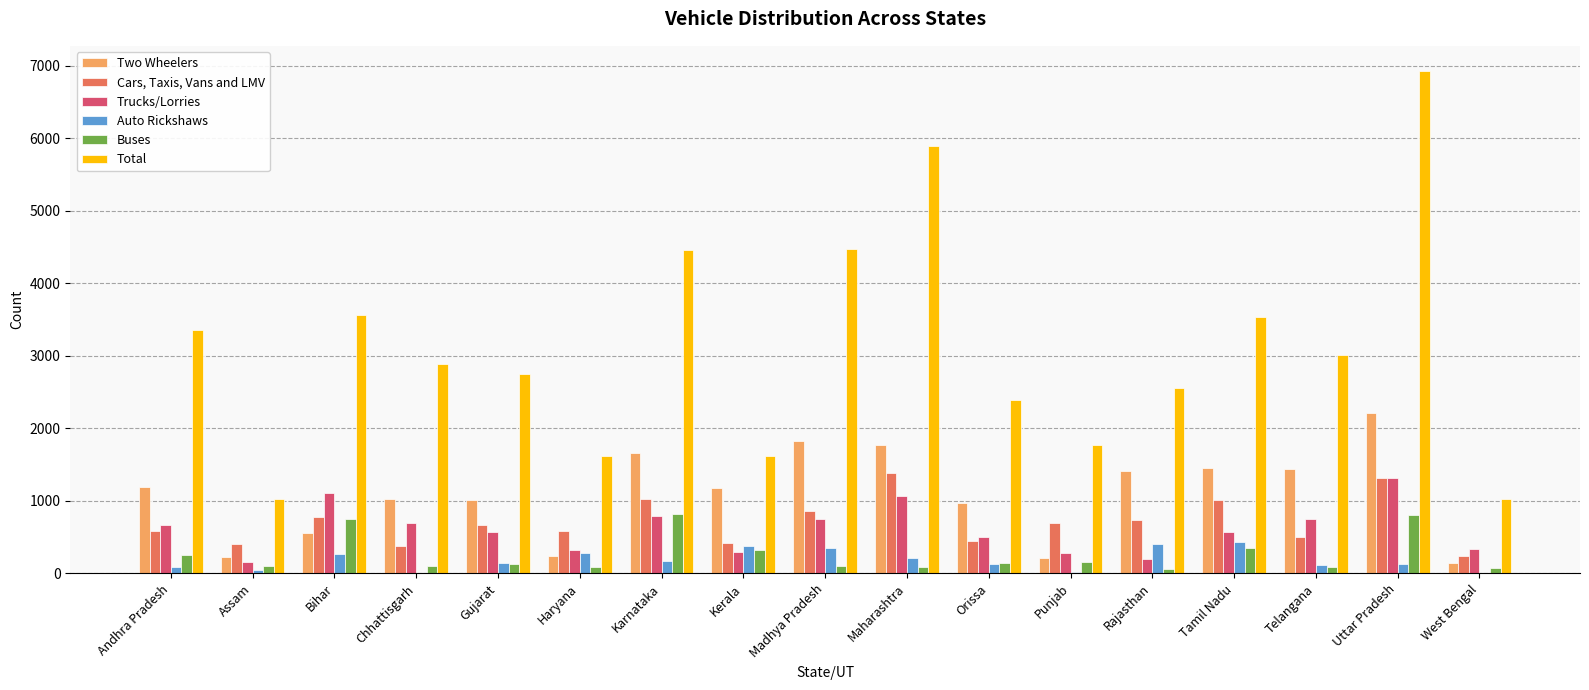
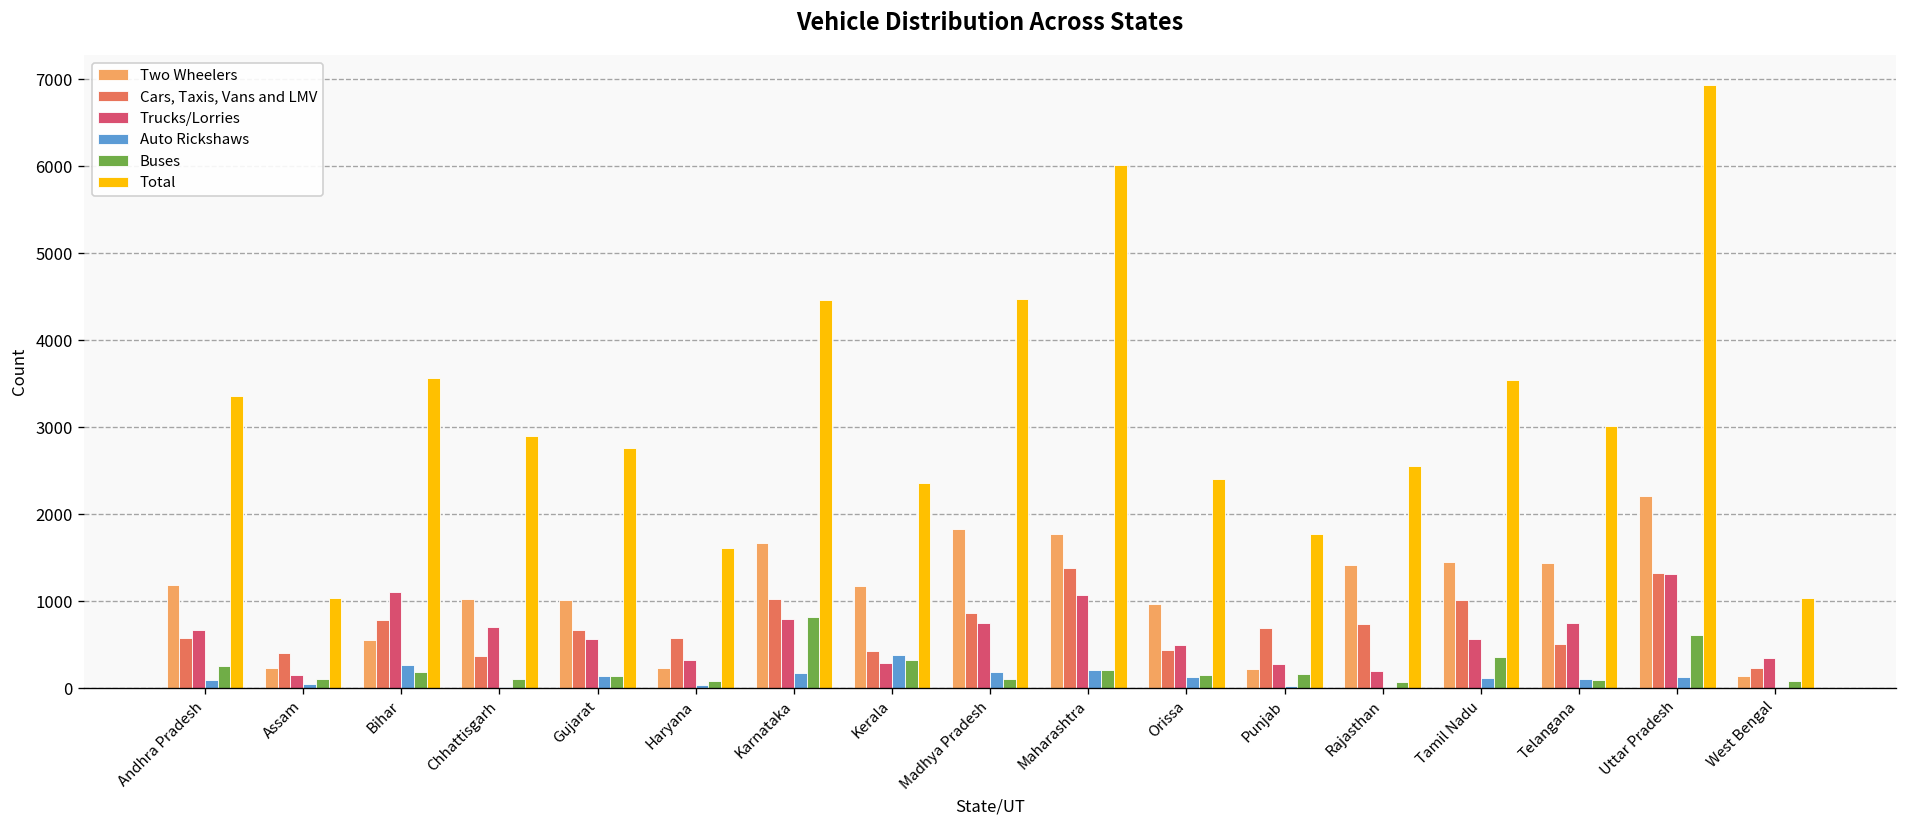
  {
    "Auto Rickshaws": {
      "Andhra Pradesh": 100,
      "Assam": 100,
      "Bihar": 300,
      "Gujarat": 100,
-     "Haryana": 300,
+     "Haryana": 0,
      "Karnataka": 200,
      "Kerala": 400,
-     "Madhya Pradesh": 300,
+     "Madhya Pradesh": 200,
      "Maharashtra": 200,
      "Orissa": 100,
-     "Rajasthan": 400,
-     "Tamil Nadu": 400,
+     "Rajasthan": 0,
+     "Tamil Nadu": 100,
      "Telangana": 100,
      "Uttar Pradesh": 100
    },
    "Buses": {
      "Andhra Pradesh": 300,
      "Assam": 100,
-     "Bihar": 700,
+     "Bihar": 200,
      "Chhattisgarh": 100,
      "Gujarat": 100,
      "Haryana": 100,
      "Karnataka": 800,
      "Kerala": 300,
      "Madhya Pradesh": 100,
-     "Maharashtra": 100,
+     "Maharashtra": 200,
      "Orissa": 200,
      "Punjab": 200,
      "Rajasthan": 100,
      "Tamil Nadu": 400,
      "Telangana": 100,
-     "Uttar Pradesh": 800,
+     "Uttar Pradesh": 600,
      "West Bengal": 100
    },
    "Total": {
      "Andhra Pradesh": 3400,
      "Assam": 1000,
      "Bihar": 3600,
      "Chhattisgarh": 2900,
      "Gujarat": 2800,
      "Haryana": 1600,
      "Karnataka": 4500,
-     "Kerala": 1600,
+     "Kerala": 2400,
      "Madhya Pradesh": 4500,
-     "Maharashtra": 5900,
+     "Maharashtra": 6000,
      "Orissa": 2400,
      "Punjab": 1800,
      "Rajasthan": 2600,
      "Tamil Nadu": 3500,
      "Telangana": 3000,
      "Uttar Pradesh": 6900,
      "West Bengal": 1000
    }
  }
